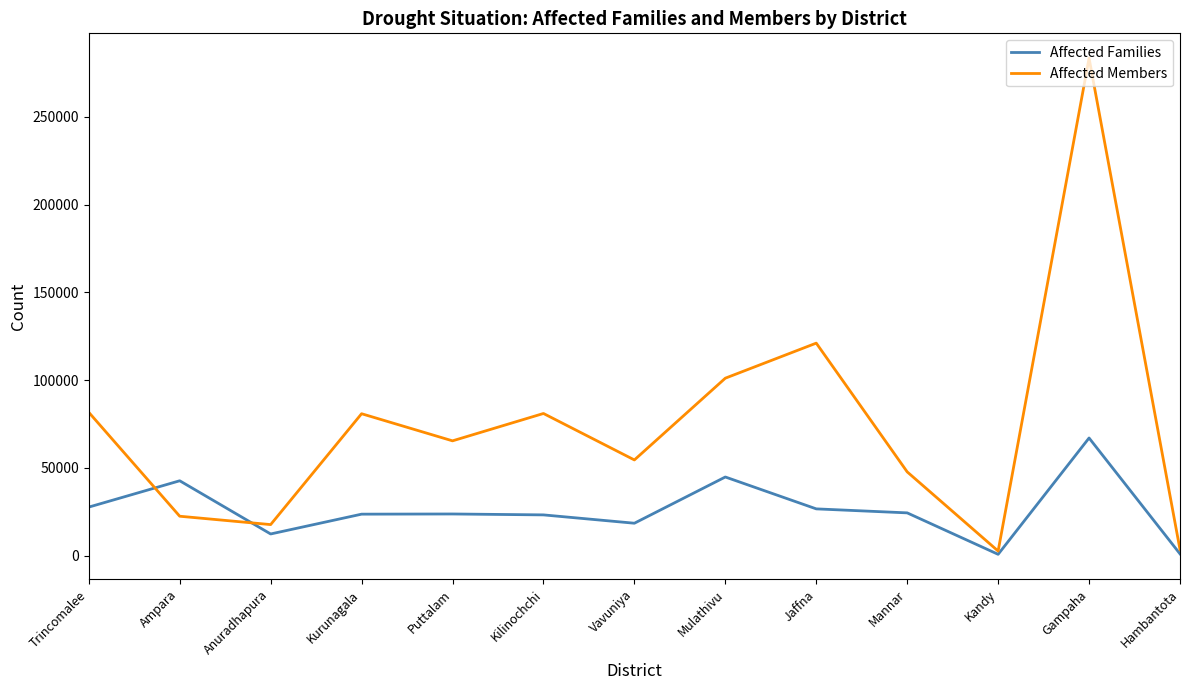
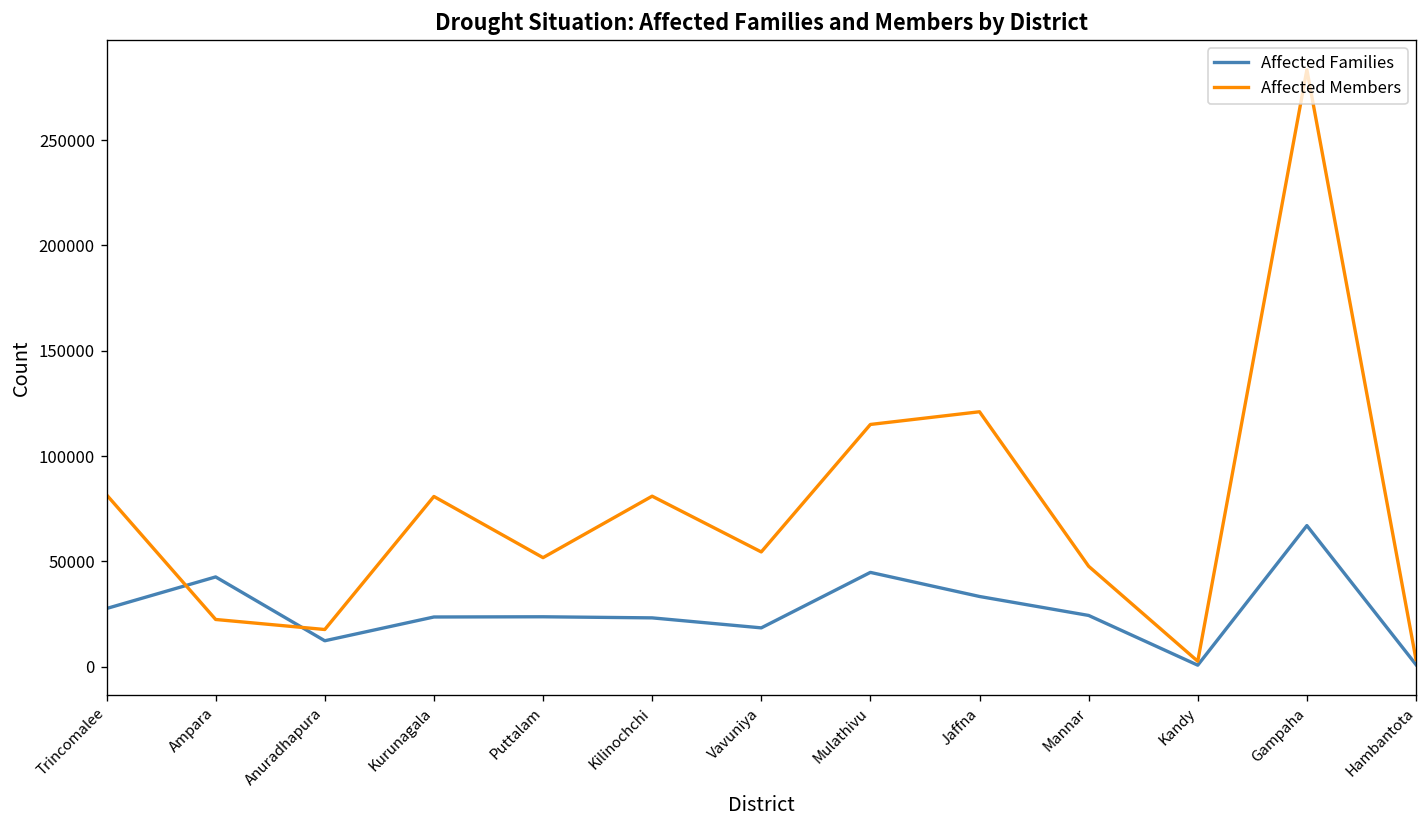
  {
    "Affected Families": {
      "Trincomalee": 28000,
      "Ampara": 43000,
      "Anuradhapura": 12000,
      "Kurunagala": 24000,
      "Puttalam": 24000,
      "Kilinochchi": 23000,
      "Vavuniya": 18000,
      "Mulathivu": 45000,
-     "Jaffna": 27000,
+     "Jaffna": 33000,
      "Mannar": 24000,
      "Kandy": 1000,
      "Gampaha": 67000,
      "Hambantota": 1000
    },
    "Affected Members": {
      "Trincomalee": 82000,
      "Ampara": 22000,
      "Anuradhapura": 18000,
      "Kurunagala": 81000,
-     "Puttalam": 65000,
+     "Puttalam": 52000,
      "Kilinochchi": 81000,
      "Vavuniya": 55000,
-     "Mulathivu": 101000,
+     "Mulathivu": 115000,
      "Jaffna": 121000,
      "Mannar": 48000,
      "Kandy": 3000,
      "Hambantota": 3000
    }
  }
